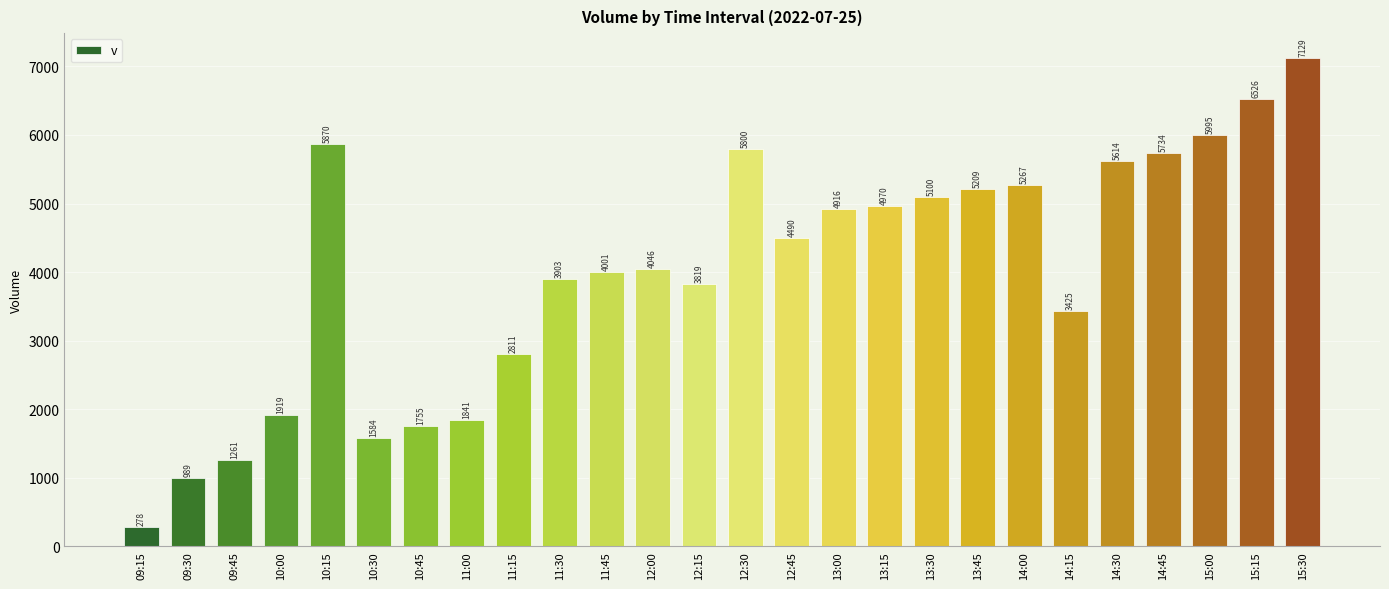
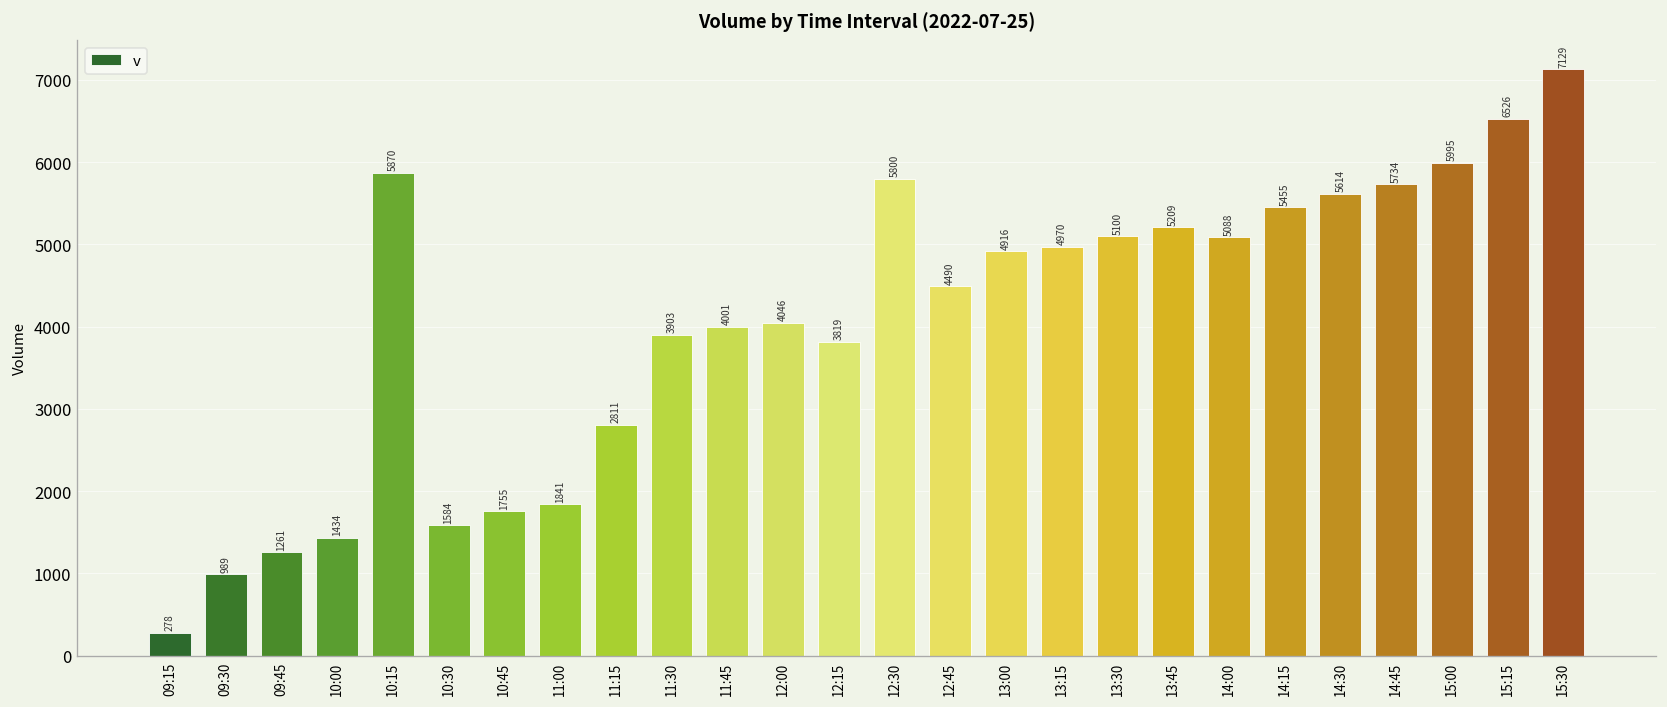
  {
    "09:15": 278,
    "09:30": 989,
    "09:45": 1261,
-   "10:00": 1919,
+   "10:00": 1434,
    "10:15": 5870,
    "10:30": 1584,
    "10:45": 1755,
    "11:00": 1841,
    "11:15": 2811,
    "11:30": 3903,
    "11:45": 4001,
    "12:00": 4046,
    "12:15": 3819,
    "12:30": 5800,
    "12:45": 4490,
    "13:00": 4916,
    "13:15": 4970,
    "13:30": 5100,
    "13:45": 5209,
-   "14:00": 5267,
-   "14:15": 3425,
+   "14:00": 5088,
+   "14:15": 5455,
    "14:30": 5614,
    "14:45": 5734,
    "15:00": 5995,
    "15:15": 6526,
    "15:30": 7129
  }
